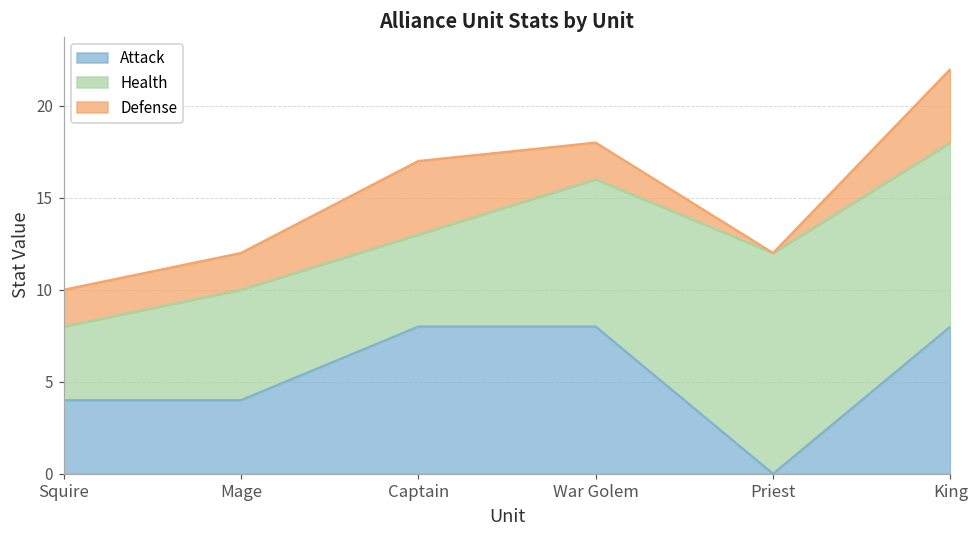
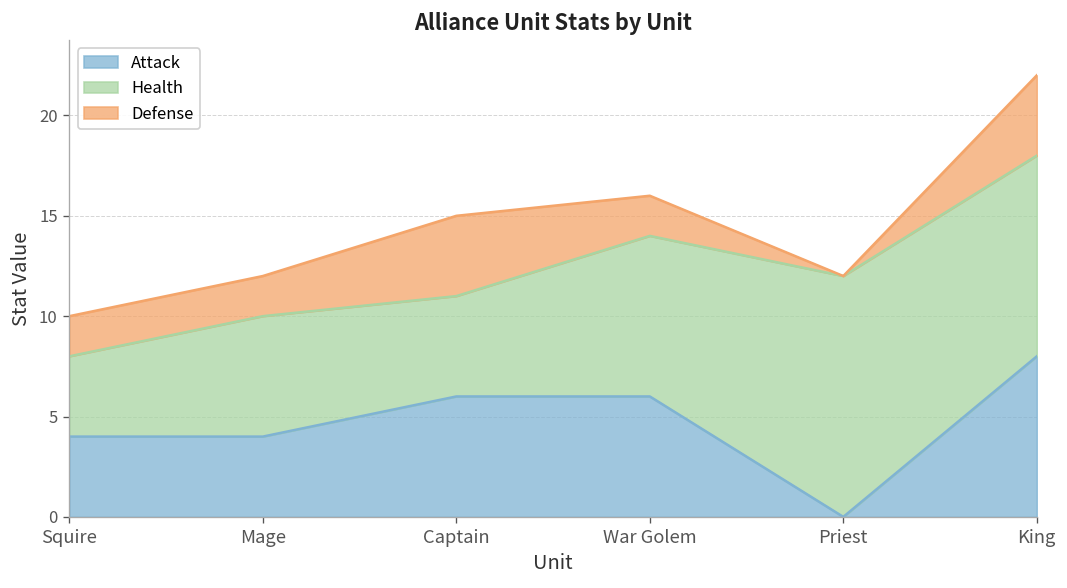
  {
    "Attack": {
      "Squire": 4,
      "Mage": 4,
-     "Captain": 8,
-     "War Golem": 8,
+     "Captain": 6,
+     "War Golem": 6,
      "Priest": 0,
      "King": 8
    },
    "Health": {
      "Squire": 4,
      "Mage": 6,
      "Captain": 5,
      "War Golem": 8,
      "King": 10
    },
    "Defense": {
      "Squire": 2,
      "Mage": 2,
      "Captain": 4,
      "War Golem": 2,
      "King": 4
    }
  }
